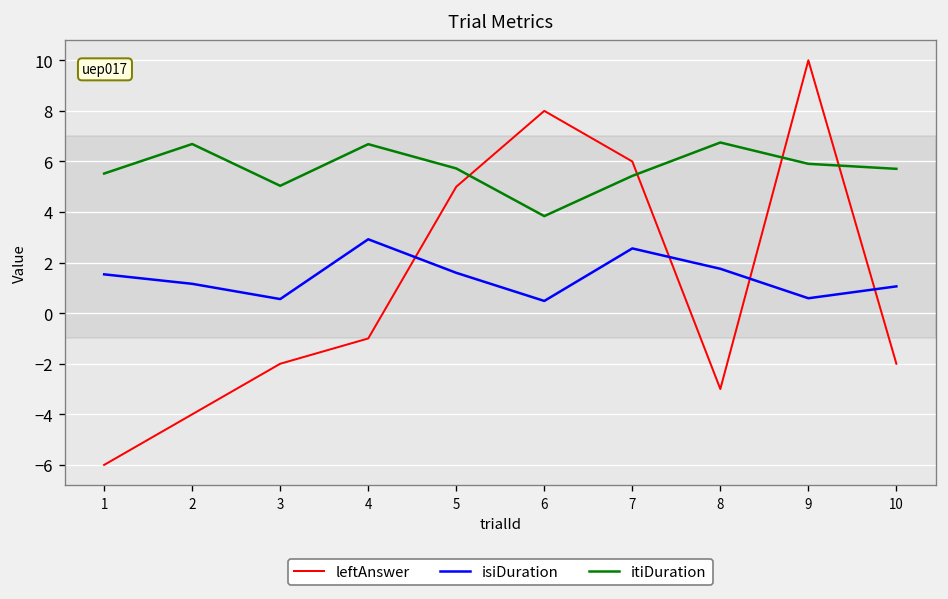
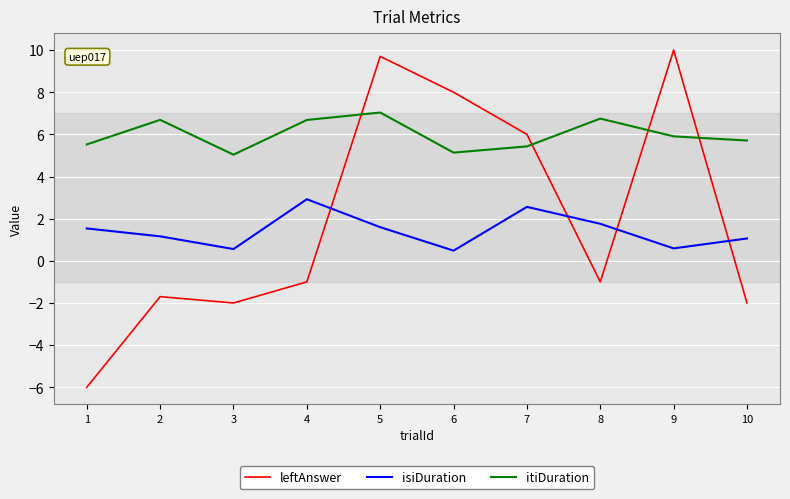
  {
    "leftAnswer": {
      "1": -6.0,
-     "2": -4.0,
+     "2": -1.7,
      "3": -2.0,
      "4": -1.0,
-     "5": 5.0,
+     "5": 9.7,
      "6": 8.0,
      "7": 6.0,
-     "8": -3,
+     "8": -1,
      "9": 10.0,
      "10": -2.0
    },
    "isiDuration": {
      "1": 1.5,
      "2": 1.2,
      "3": 0.6,
      "4": 2.9,
      "5": 1.6,
      "6": 0.5,
      "7": 2.6,
      "8": 1.8,
      "9": 0.6,
      "10": 1.1
    },
    "itiDuration": {
      "1": 5.5,
      "2": 6.7,
      "3": 5.0,
      "4": 6.7,
-     "5": 5.7,
-     "6": 3.8,
+     "5": 7.0,
+     "6": 5.1,
      "7": 5.4,
      "8": 6.7,
      "9": 5.9,
      "10": 5.7
    }
  }
